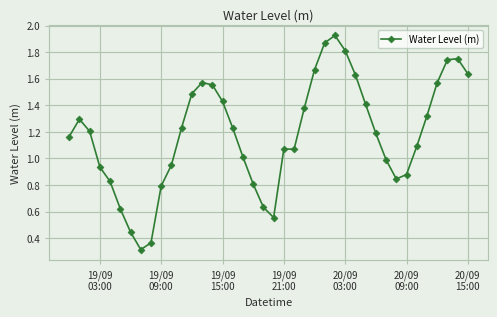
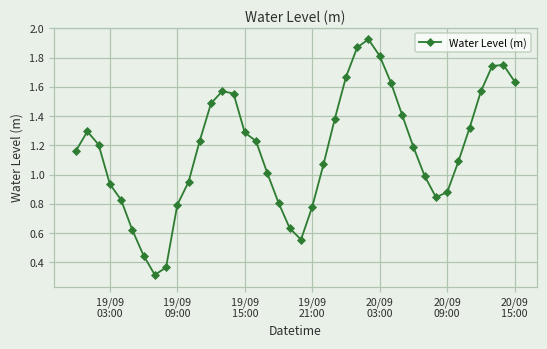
  {
    "19/09 03:00": 0.94,
    "19/09 09:00": 0.79,
-   "19/09 15:00": 1.43,
-   "19/09 21:00": 1.07,
+   "19/09 15:00": 1.29,
+   "19/09 21:00": 0.78,
    "20/09 03:00": 1.81,
    "20/09 09:00": 0.88,
    "20/09 15:00": 1.64
  }
